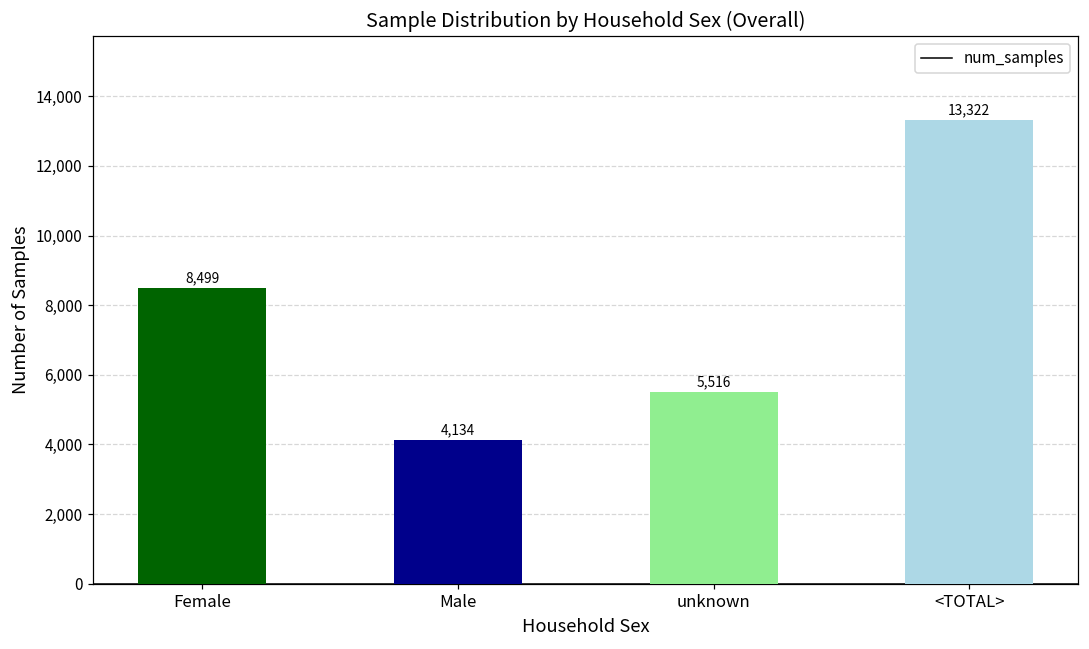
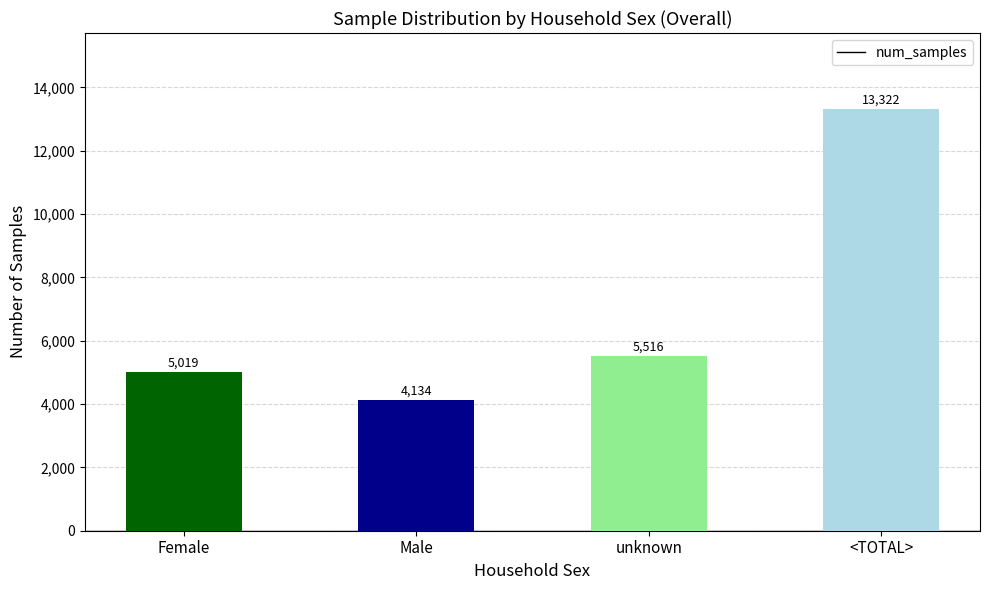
  {
-   "Female": "8,499",
+   "Female": "5,019",
    "Male": "4,134",
    "unknown": "5,516",
    "<TOTAL>": "13,322"
  }
